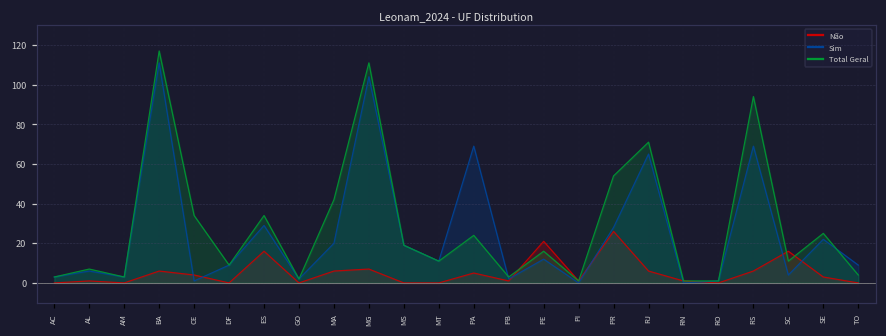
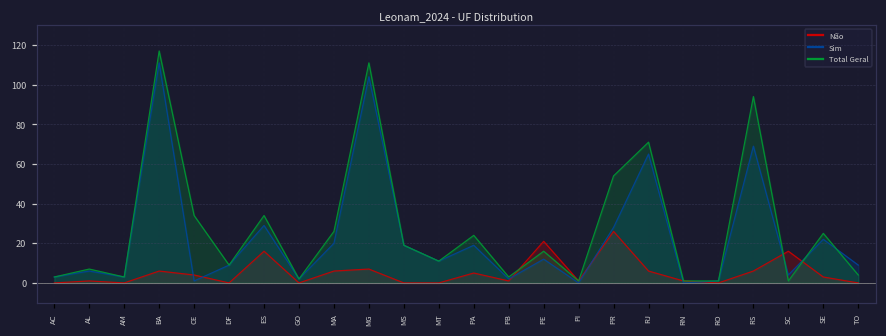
  {
    "Não": {
      "AC": 0,
      "AL": 1,
      "AM": 0,
      "BA": 6,
      "CE": 4,
      "DF": 0,
      "ES": 16,
      "GO": 0,
      "MA": 6,
      "MG": 7,
      "MS": 0,
      "MT": 0,
      "PA": 5,
      "PE": 21,
      "PR": 26,
      "RJ": 6,
      "RS": 6,
      "SC": 16,
      "SE": 3,
      "TO": 0
    },
    "Sim": {
      "BA": 111,
      "CE": 1,
      "ES": 29,
      "MA": 20,
      "MG": 104,
-     "PA": 69,
+     "PA": 19,
      "PE": 12,
      "PR": 28,
      "RJ": 65,
      "RS": 69,
      "SC": 4,
      "SE": 22,
      "TO": 9
    },
    "Total Geral": {
      "BA": 117,
      "CE": 34,
      "ES": 34,
-     "MA": 42,
+     "MA": 26,
      "MG": 111,
      "PA": 24,
      "PE": 16,
      "PR": 54,
      "RJ": 71,
      "RS": 94,
-     "SC": 11,
+     "SC": 1,
      "SE": 25,
      "TO": 4
    }
  }
